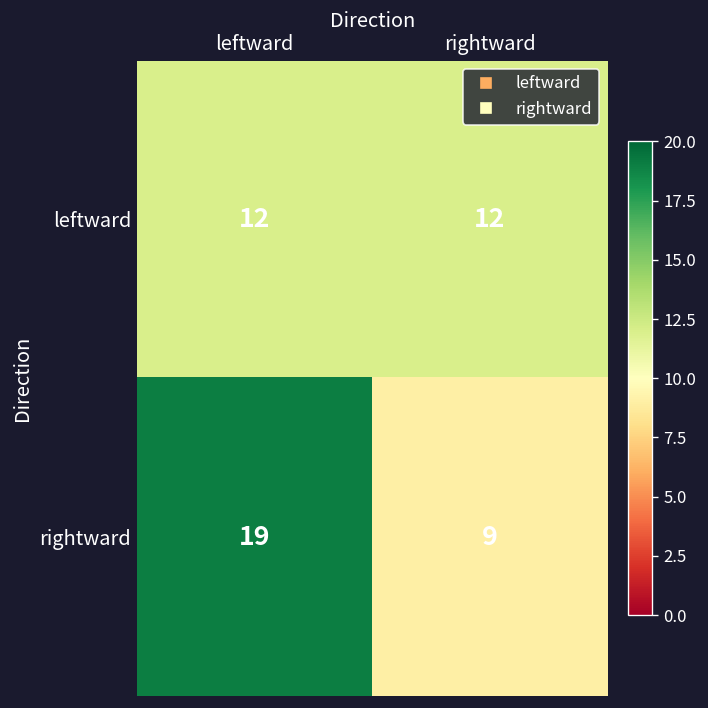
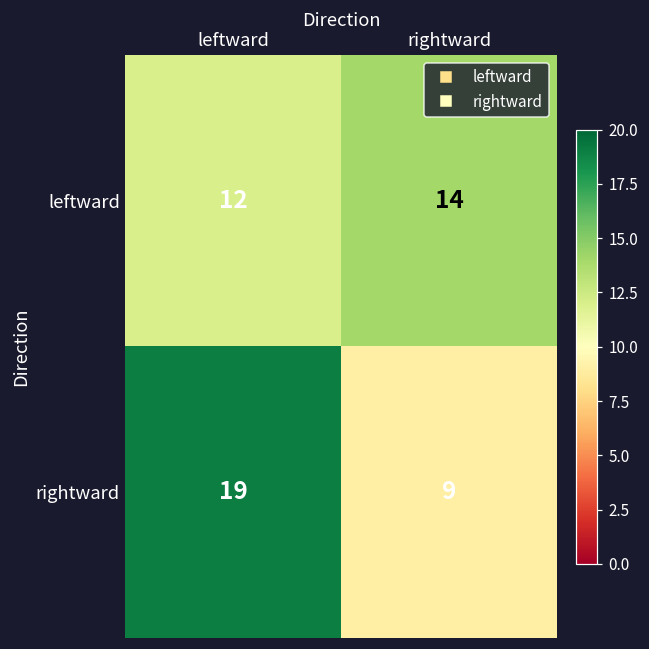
  {
    "leftward": {
      "leftward": 12,
-     "rightward": 12
+     "rightward": 14
    },
    "rightward": {
      "leftward": 19,
      "rightward": 9
    }
  }
